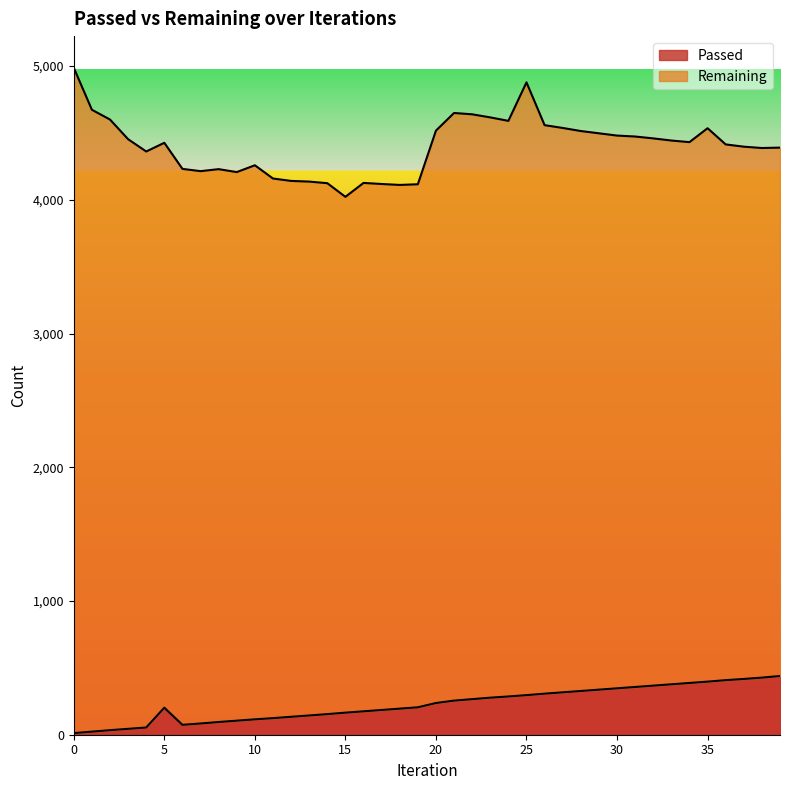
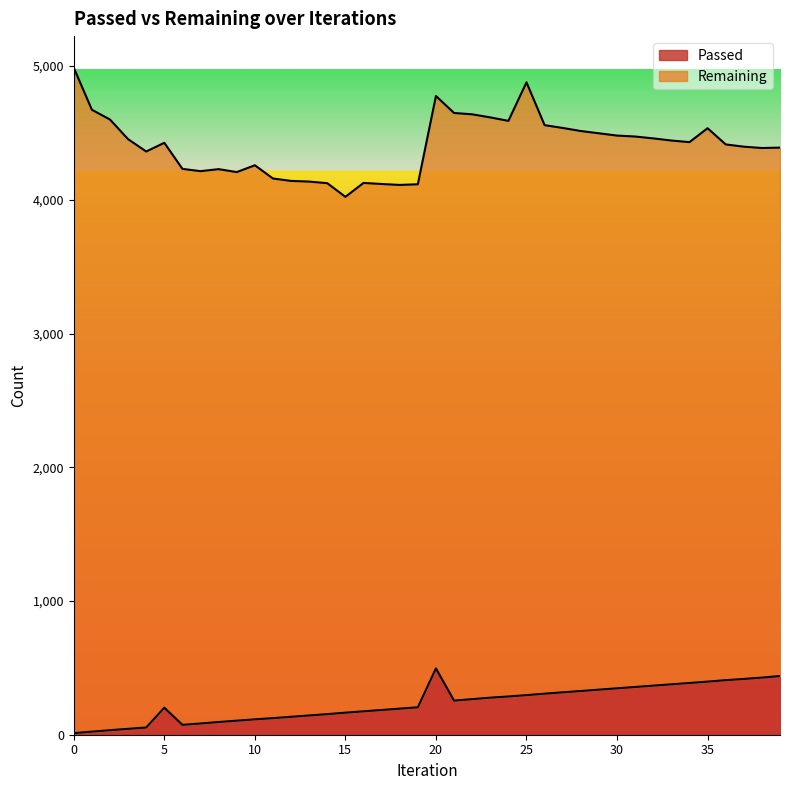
  {
    "Passed": {
      "0": "10",
      "5": "200",
      "10": "120",
      "15": "170",
-     "20": "240",
+     "20": "500",
      "25": "300",
      "30": "350",
      "35": "400"
    },
    "Remaining": {
      "0": "4,980",
      "5": "4,220",
      "10": "4,140",
      "15": "3,860",
      "20": "4,280",
      "25": "4,580",
      "30": "4,130",
      "35": "4,140"
    }
  }
